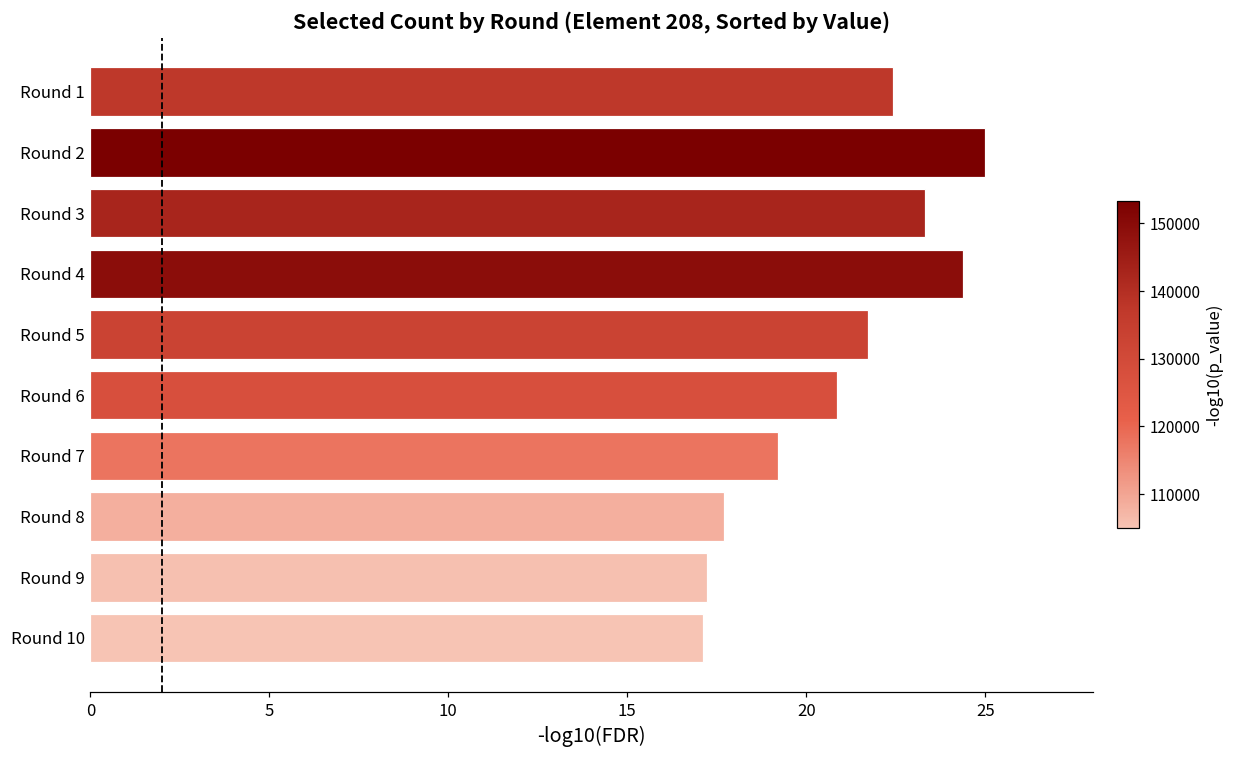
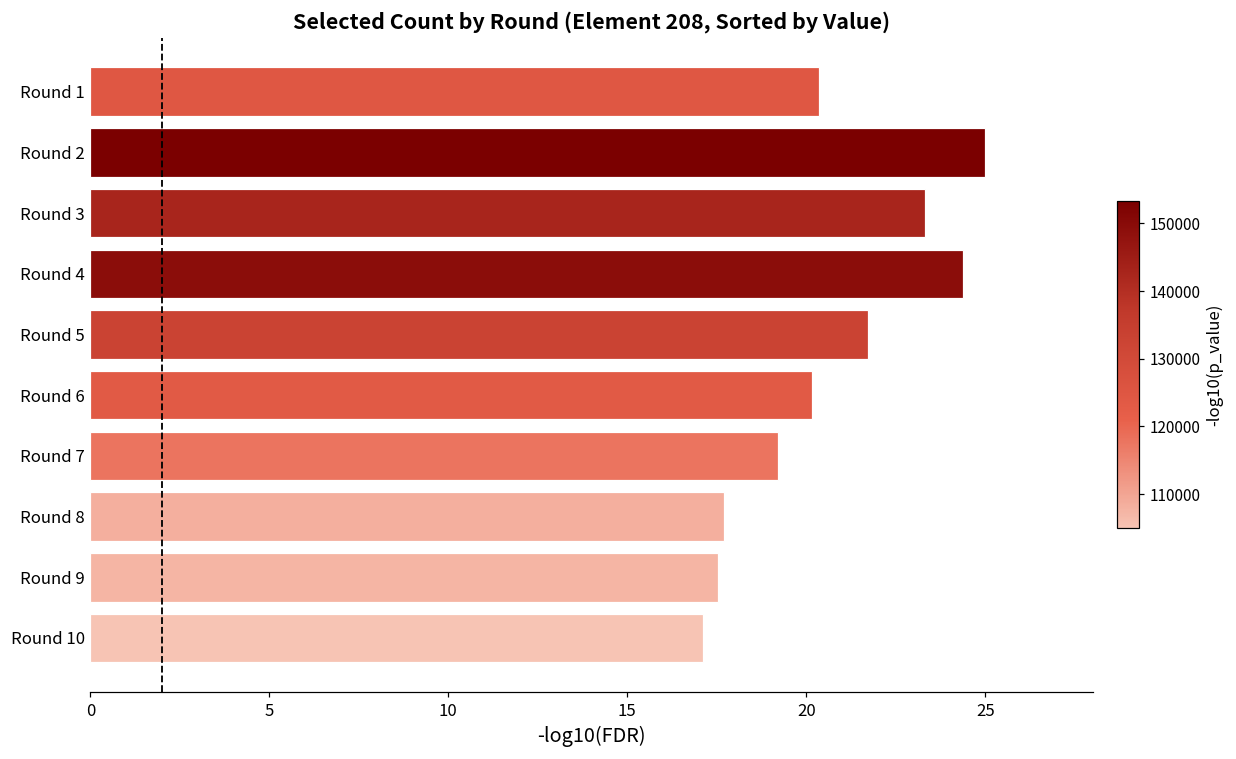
  {
-   "Round 1": 22.4,
+   "Round 1": 20.3,
    "Round 2": 25.0,
    "Round 3": 23.3,
    "Round 4": 24.4,
    "Round 5": 21.7,
-   "Round 6": 20.9,
+   "Round 6": 20.2,
    "Round 7": 19.2,
    "Round 8": 17.7,
-   "Round 9": 17.2,
+   "Round 9": 17.5,
    "Round 10": 17.1
  }
